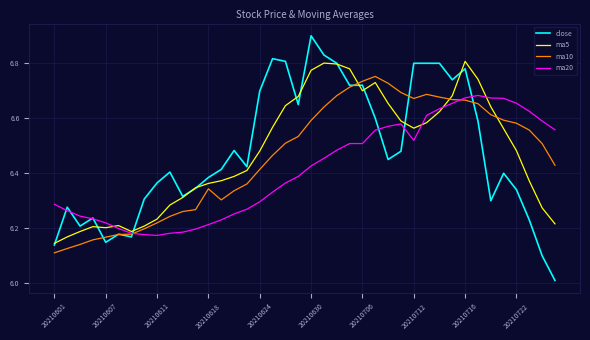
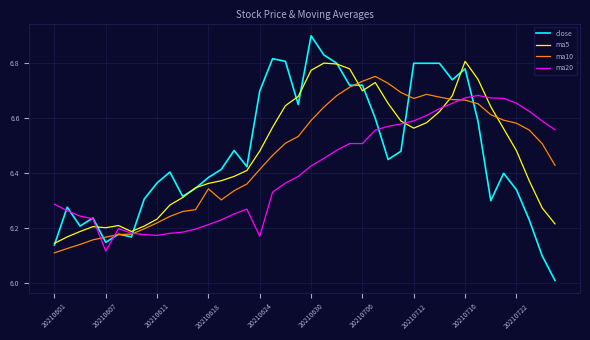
  {
    "close": {
      "20210607": 6.15,
      "20210611": 6.36,
      "20210618": 6.38,
      "20210624": 6.70,
      "20210630": 6.90,
      "20210706": 6.72,
      "20210712": 6.80,
      "20210716": 6.78,
      "20210722": 6.34
    },
    "ma5": {
      "20210607": 6.20,
      "20210611": 6.23,
      "20210618": 6.36,
      "20210624": 6.48,
      "20210630": 6.77,
      "20210706": 6.70,
      "20210712": 6.56,
      "20210716": 6.81,
      "20210722": 6.48
    },
    "ma10": {
      "20210601": 6.11,
      "20210607": 6.17,
      "20210611": 6.22,
      "20210618": 6.34,
      "20210624": 6.41,
      "20210630": 6.59,
      "20210706": 6.73,
      "20210712": 6.67,
      "20210722": 6.58
    },
    "ma20": {
      "20210601": 6.29,
-     "20210607": 6.22,
+     "20210607": 6.12,
      "20210611": 6.17,
      "20210618": 6.21,
-     "20210624": 6.30,
+     "20210624": 6.17,
      "20210630": 6.43,
      "20210706": 6.51,
-     "20210712": 6.52,
+     "20210712": 6.59,
      "20210722": 6.65
    }
  }
